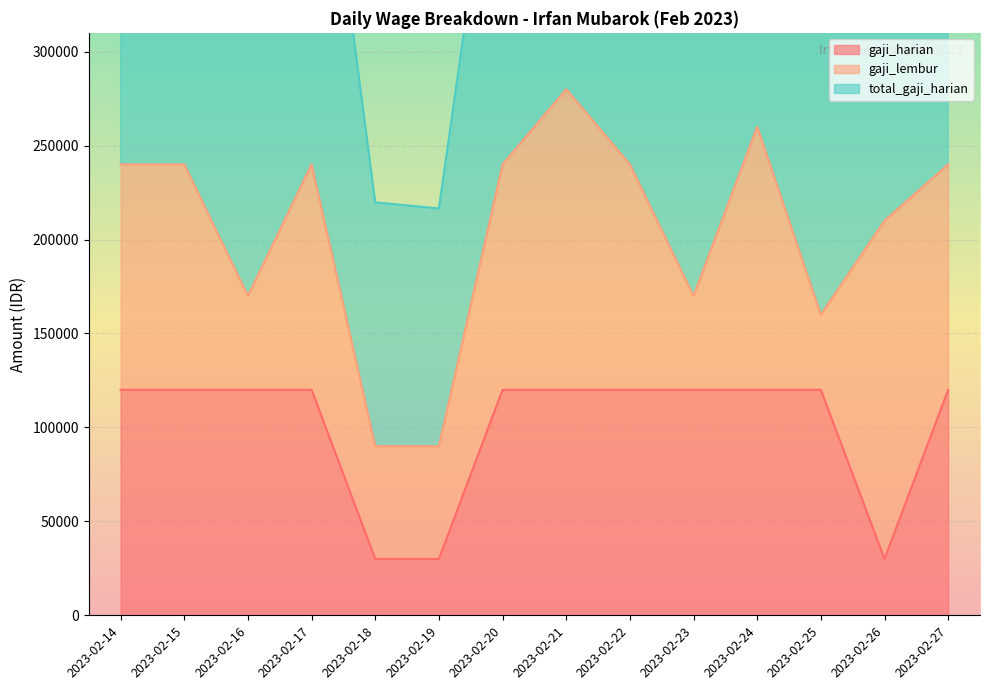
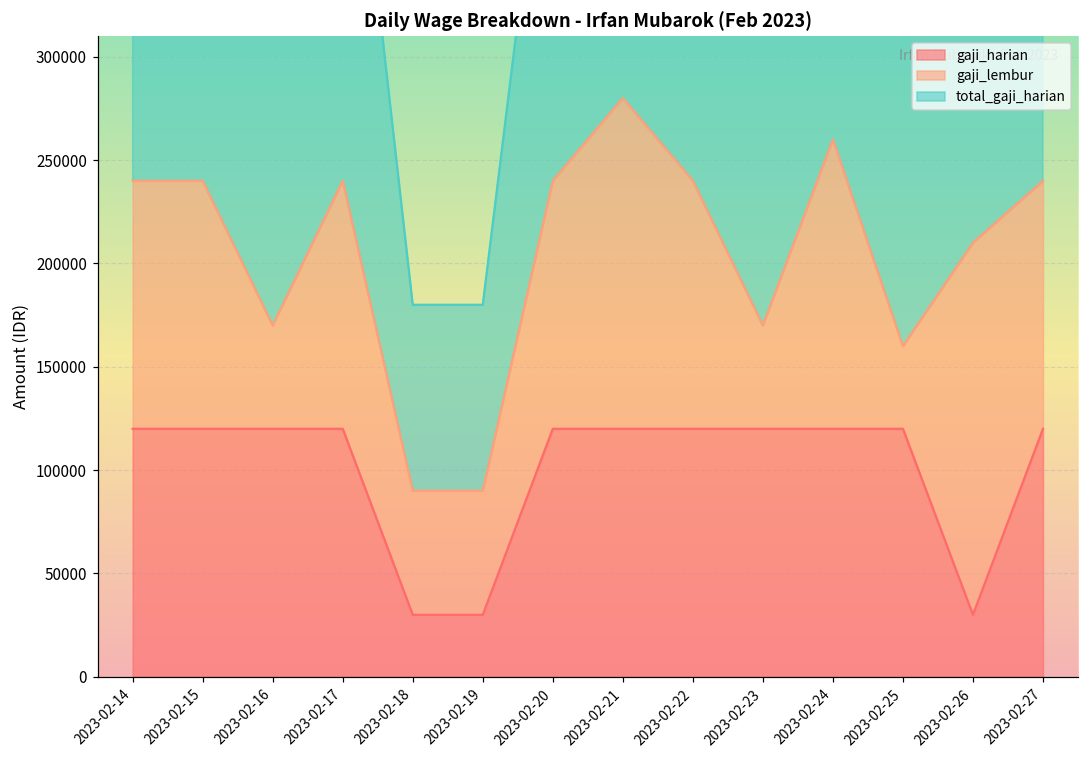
  {
    "total_gaji_harian": {
-     "2023-02-18": 130000,
-     "2023-02-19": 127000
+     "2023-02-18": 90000,
+     "2023-02-19": 90000
    }
  }
